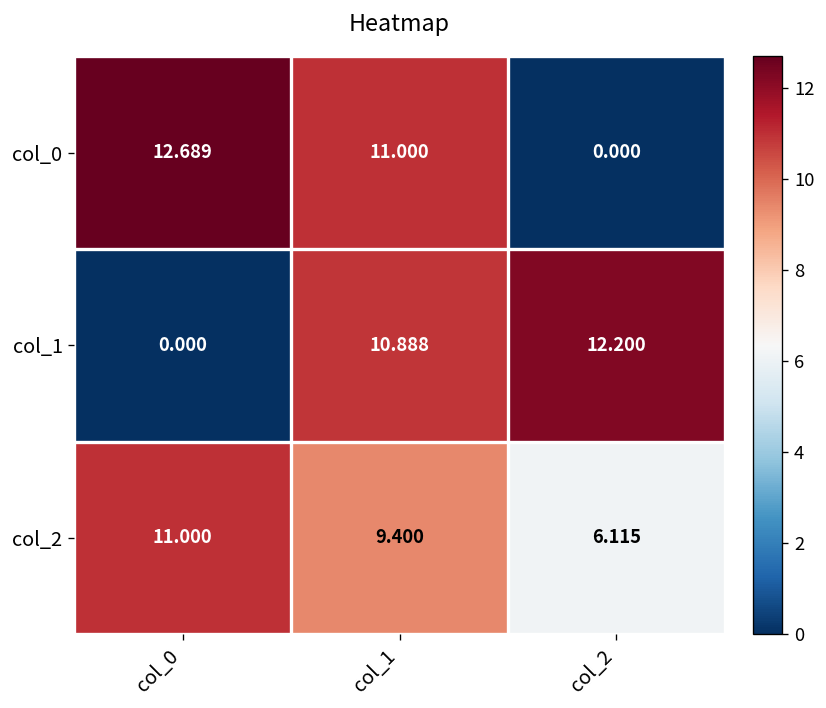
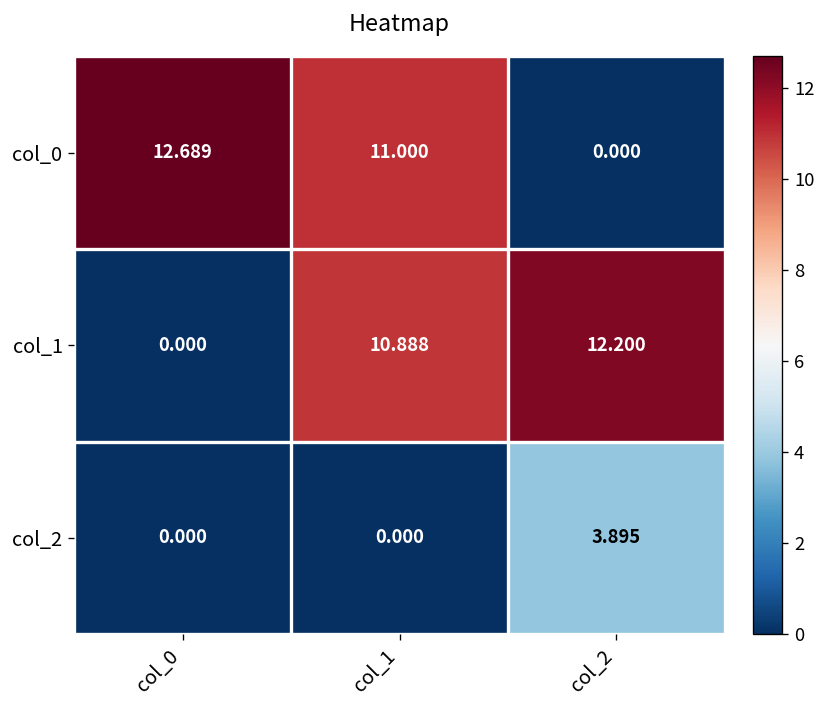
  {
    "col_0": {
      "col_0": 12.689,
      "col_1": 11.000,
      "col_2": 0.000
    },
    "col_1": {
      "col_0": 0.000,
      "col_1": 10.888,
      "col_2": 12.200
    },
    "col_2": {
-     "col_0": 11.000,
-     "col_1": 9.400,
-     "col_2": 6.115
+     "col_0": 0.000,
+     "col_1": 0.000,
+     "col_2": 3.895
    }
  }
